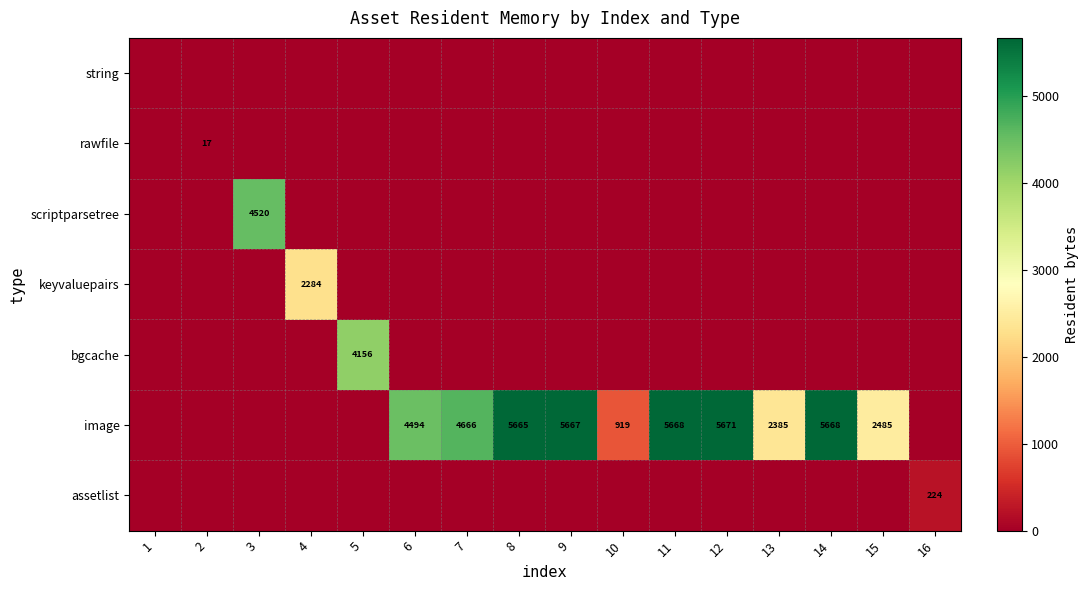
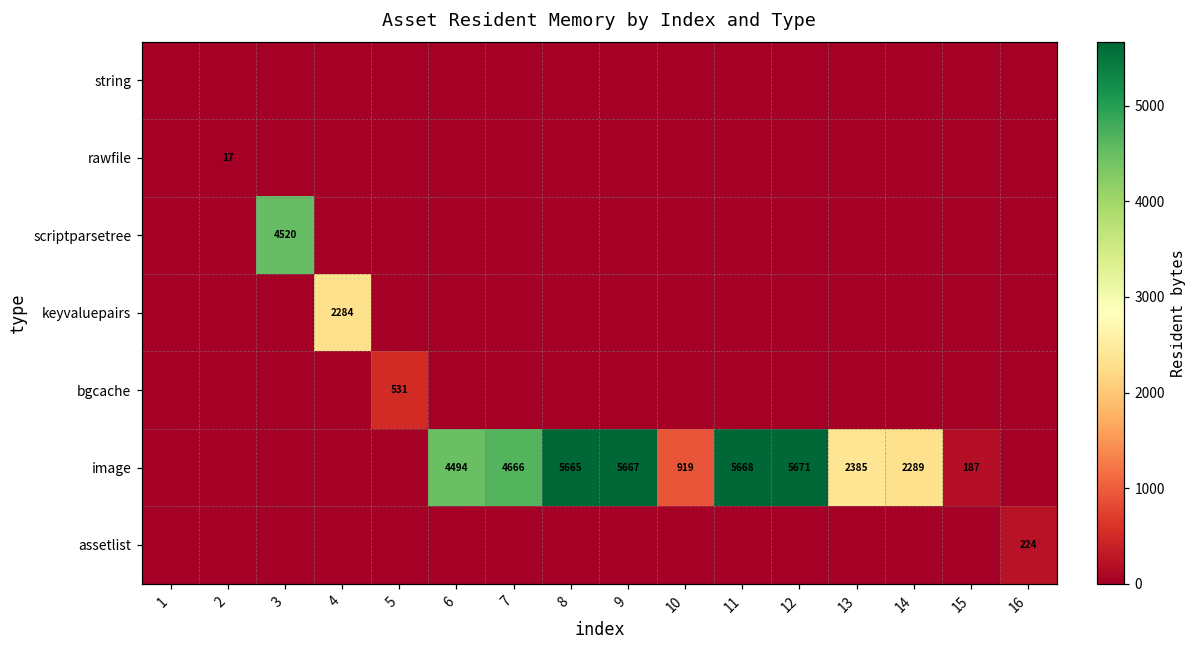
  {
    "rawfile": {
      "2": 17
    },
    "scriptparsetree": {
      "3": 4520
    },
    "keyvaluepairs": {
      "4": 2284
    },
    "bgcache": {
-     "5": 4156
+     "5": 531
    },
    "image": {
      "6": 4494,
      "7": 4666,
      "8": 5665,
      "9": 5667,
      "10": 919,
      "11": 5668,
      "12": 5671,
      "13": 2385,
-     "14": 5668,
-     "15": 2485
+     "14": 2289,
+     "15": 187
    },
    "assetlist": {
      "16": 224
    }
  }
